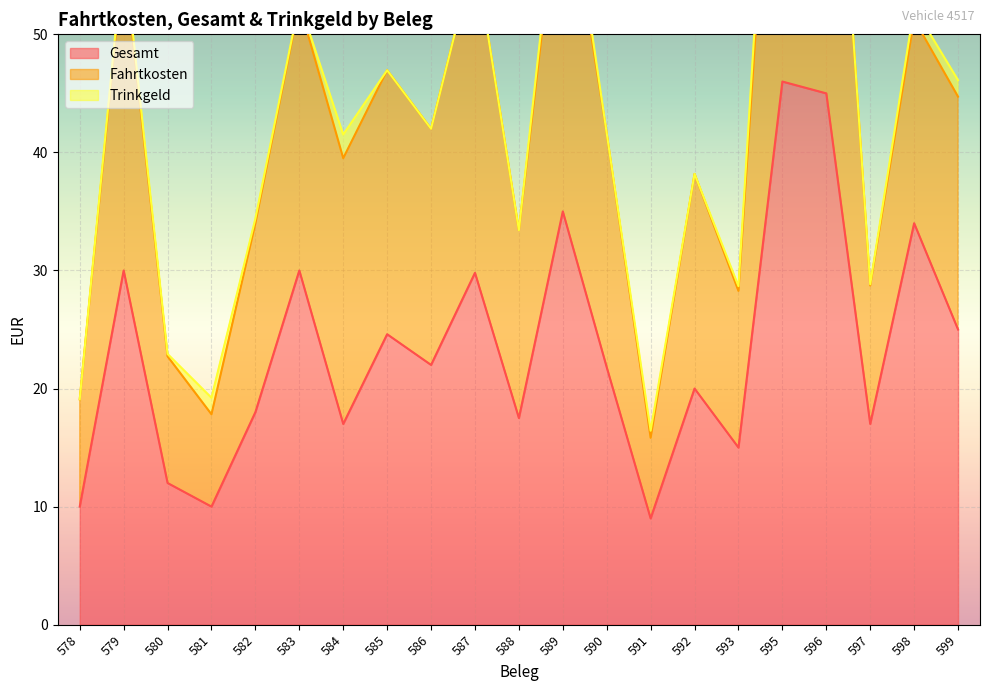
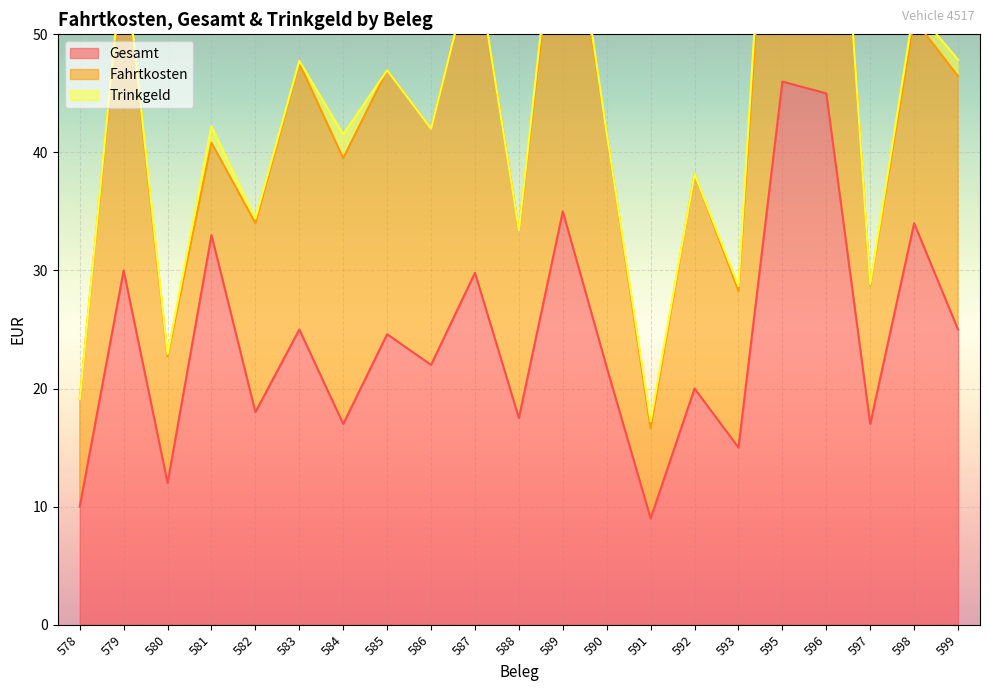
  {
    "Gesamt": {
      "578": 10,
      "579": 30,
      "580": 12,
-     "581": 10,
+     "581": 33,
      "582": 18,
-     "583": 30,
+     "583": 25,
      "584": 17,
      "585": 24.6,
      "586": 22,
      "587": 30,
      "588": 17.5,
      "589": 35,
      "590": 22,
      "591": 9,
      "592": 20,
      "593": 15,
      "595": 46,
      "596": 45,
      "597": 17,
      "598": 34,
      "599": 25
    },
    "Fahrtkosten": {
      "581": 7.8,
      "582": 16.0,
      "584": 22.5,
-     "591": 6.8,
+     "591": 7.6,
      "593": 13.3,
-     "599": 19.7
+     "599": 21.5
    },
    "Trinkgeld": {
      "581": 1.4,
      "582": 0.4,
      "584": 2.0,
      "591": 0.6,
      "593": 0.4,
      "599": 1.4
    }
  }
